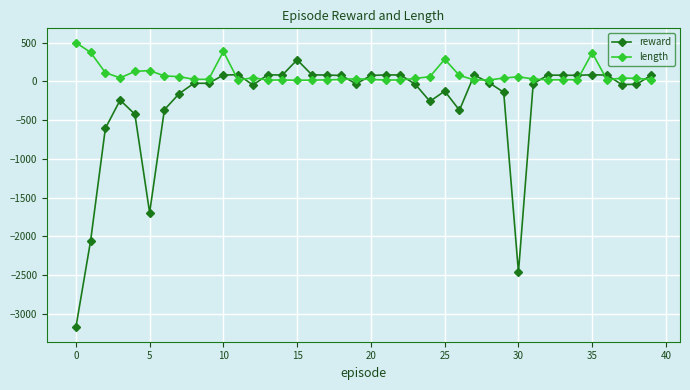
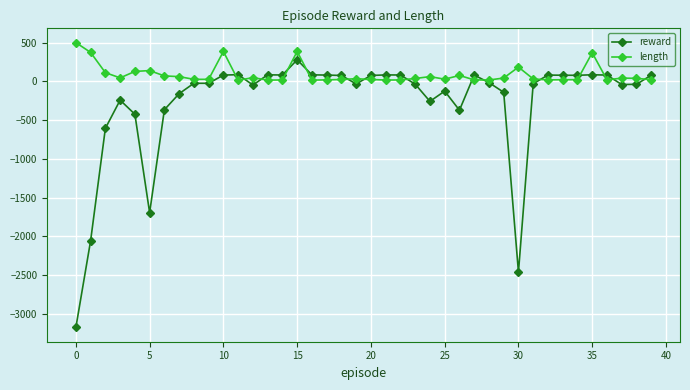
  {
    "reward": {
      "0": -3200,
      "5": -1700,
      "10": 100,
      "15": 300,
      "20": 100,
      "25": -100,
      "30": -2500,
      "35": 100
    },
    "length": {
      "0": 500,
      "5": 100,
      "10": 400,
-     "15": 0,
+     "15": 400,
      "20": 0,
-     "25": 300,
-     "30": 100,
+     "25": 0,
+     "30": 200,
      "35": 400
    }
  }
